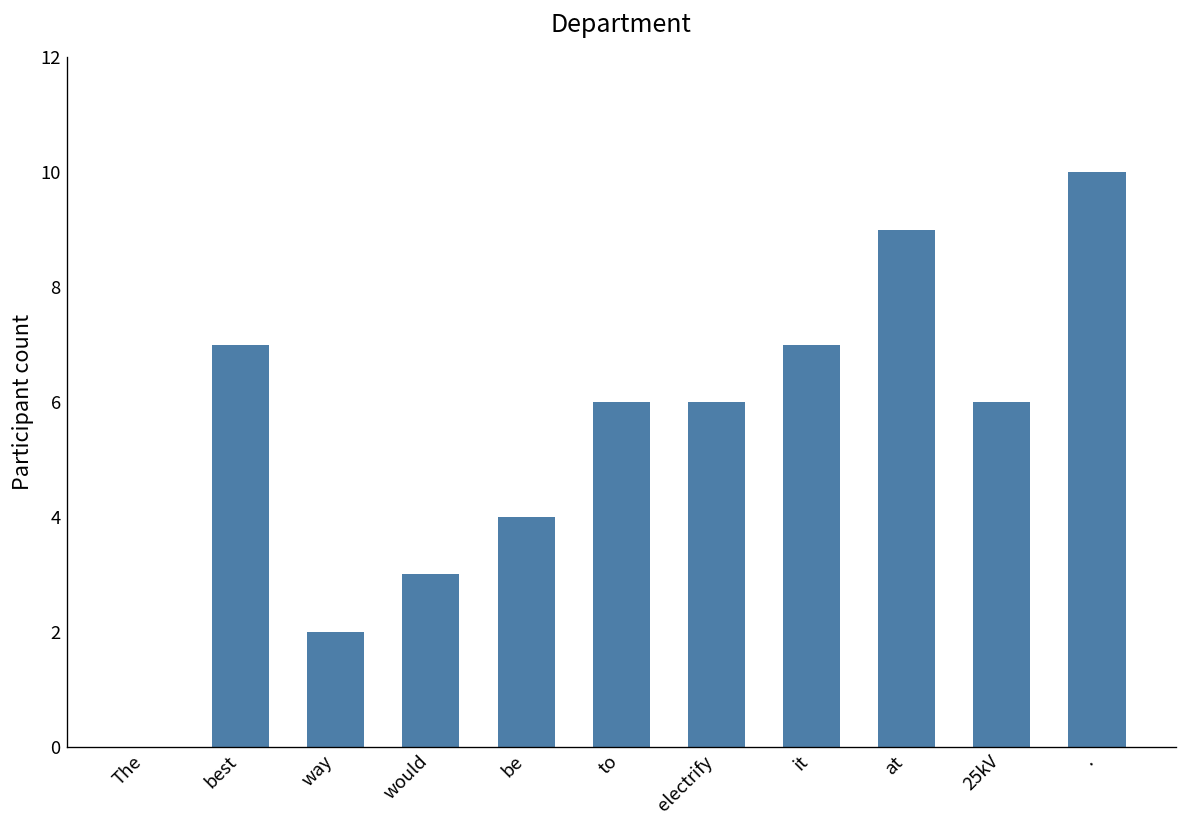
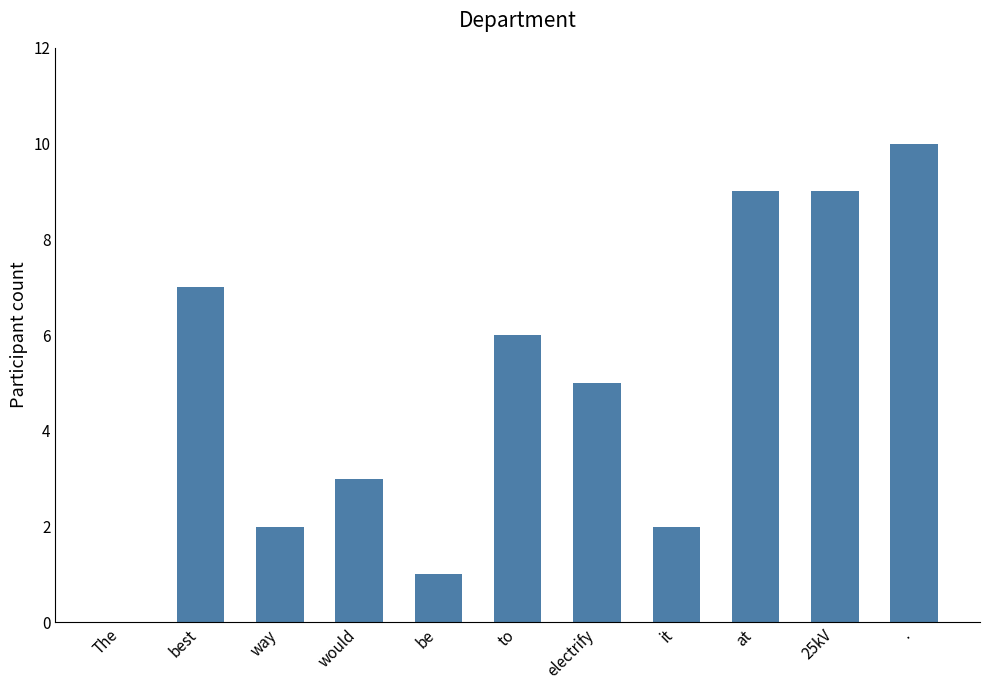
  {
    "The": 0,
    "best": 7,
    "way": 2,
    "would": 3,
-   "be": 4,
+   "be": 1,
    "to": 6,
-   "electrify": 6,
-   "it": 7,
+   "electrify": 5,
+   "it": 2,
    "at": 9,
-   "25kV": 6,
+   "25kV": 9,
    ".": 10
  }
